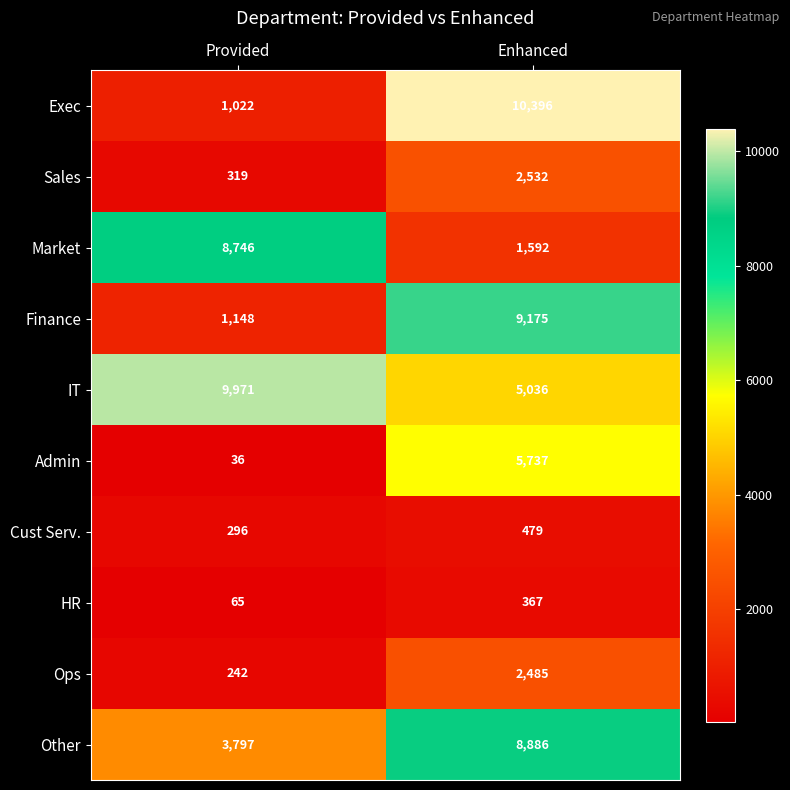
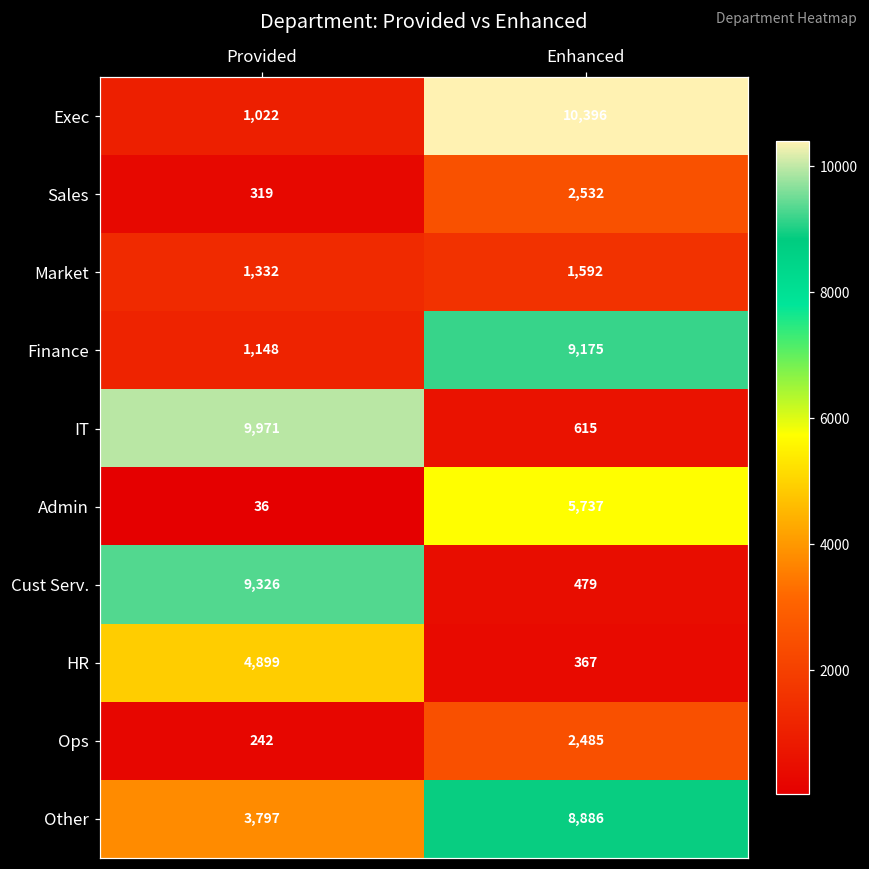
  {
    "Exec": {
      "Provided": "1,022",
      "Enhanced": "10,396"
    },
    "Sales": {
      "Provided": "319",
      "Enhanced": "2,532"
    },
    "Market": {
-     "Provided": "8,746",
+     "Provided": "1,332",
      "Enhanced": "1,592"
    },
    "Finance": {
      "Provided": "1,148",
      "Enhanced": "9,175"
    },
    "IT": {
      "Provided": "9,971",
-     "Enhanced": "5,036"
+     "Enhanced": "615"
    },
    "Admin": {
      "Provided": "36",
      "Enhanced": "5,737"
    },
    "Cust Serv.": {
-     "Provided": "296",
+     "Provided": "9,326",
      "Enhanced": "479"
    },
    "HR": {
-     "Provided": "65",
+     "Provided": "4,899",
      "Enhanced": "367"
    },
    "Ops": {
      "Provided": "242",
      "Enhanced": "2,485"
    },
    "Other": {
      "Provided": "3,797",
      "Enhanced": "8,886"
    }
  }
